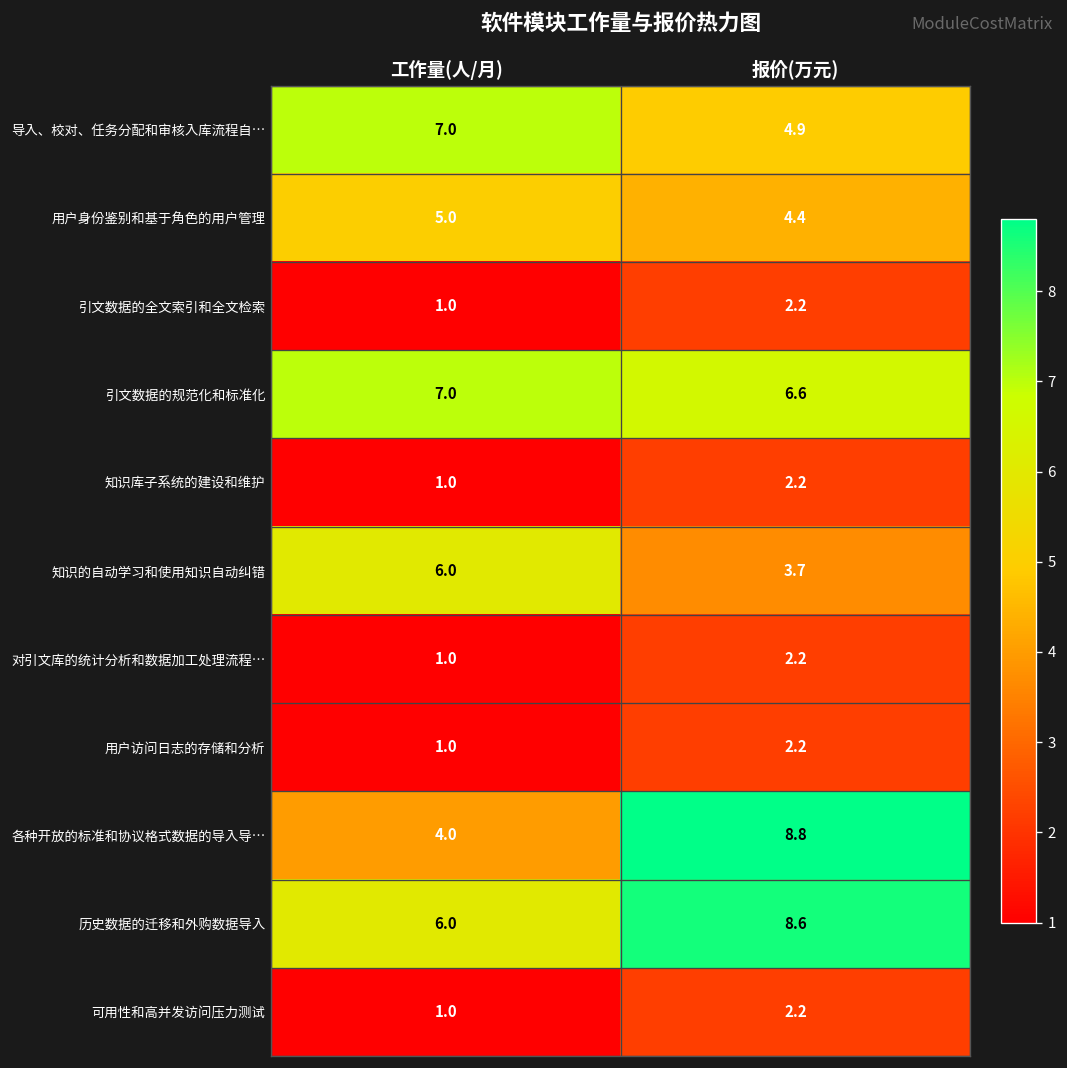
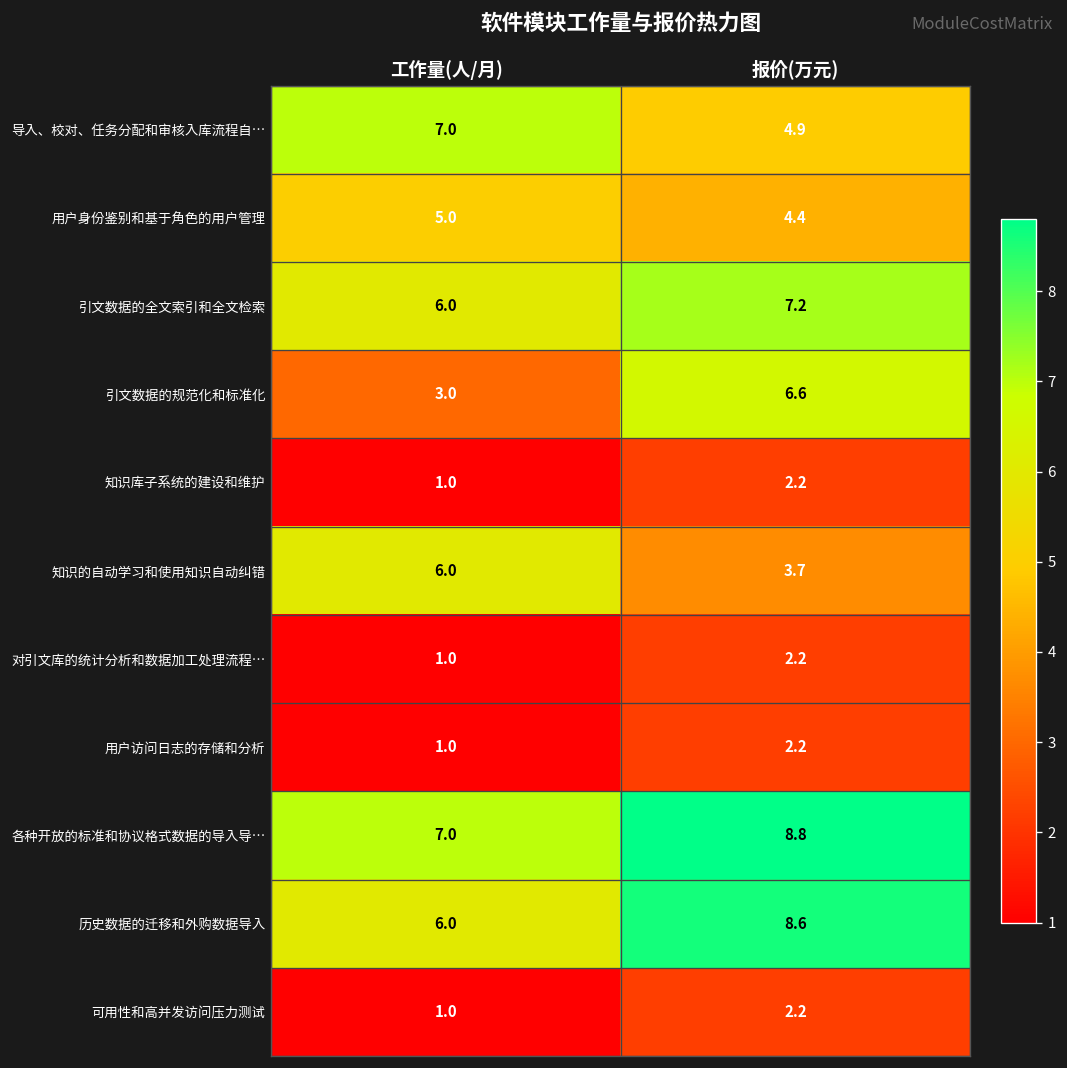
  {
    "导入、校对、任务分配和审核入库流程自…": {
      "工作量(人/月)": 7.0,
      "报价(万元)": 4.9
    },
    "用户身份鉴别和基于角色的用户管理": {
      "工作量(人/月)": 5.0,
      "报价(万元)": 4.4
    },
    "引文数据的全文索引和全文检索": {
-     "工作量(人/月)": 1.0,
-     "报价(万元)": 2.2
+     "工作量(人/月)": 6.0,
+     "报价(万元)": 7.2
    },
    "引文数据的规范化和标准化": {
-     "工作量(人/月)": 7.0,
+     "工作量(人/月)": 3.0,
      "报价(万元)": 6.6
    },
    "知识库子系统的建设和维护": {
      "工作量(人/月)": 1.0,
      "报价(万元)": 2.2
    },
    "知识的自动学习和使用知识自动纠错": {
      "工作量(人/月)": 6.0,
      "报价(万元)": 3.7
    },
    "对引文库的统计分析和数据加工处理流程…": {
      "工作量(人/月)": 1.0,
      "报价(万元)": 2.2
    },
    "用户访问日志的存储和分析": {
      "工作量(人/月)": 1.0,
      "报价(万元)": 2.2
    },
    "各种开放的标准和协议格式数据的导入导…": {
-     "工作量(人/月)": 4.0,
+     "工作量(人/月)": 7.0,
      "报价(万元)": 8.8
    },
    "历史数据的迁移和外购数据导入": {
      "工作量(人/月)": 6.0,
      "报价(万元)": 8.6
    },
    "可用性和高并发访问压力测试": {
      "工作量(人/月)": 1.0,
      "报价(万元)": 2.2
    }
  }
